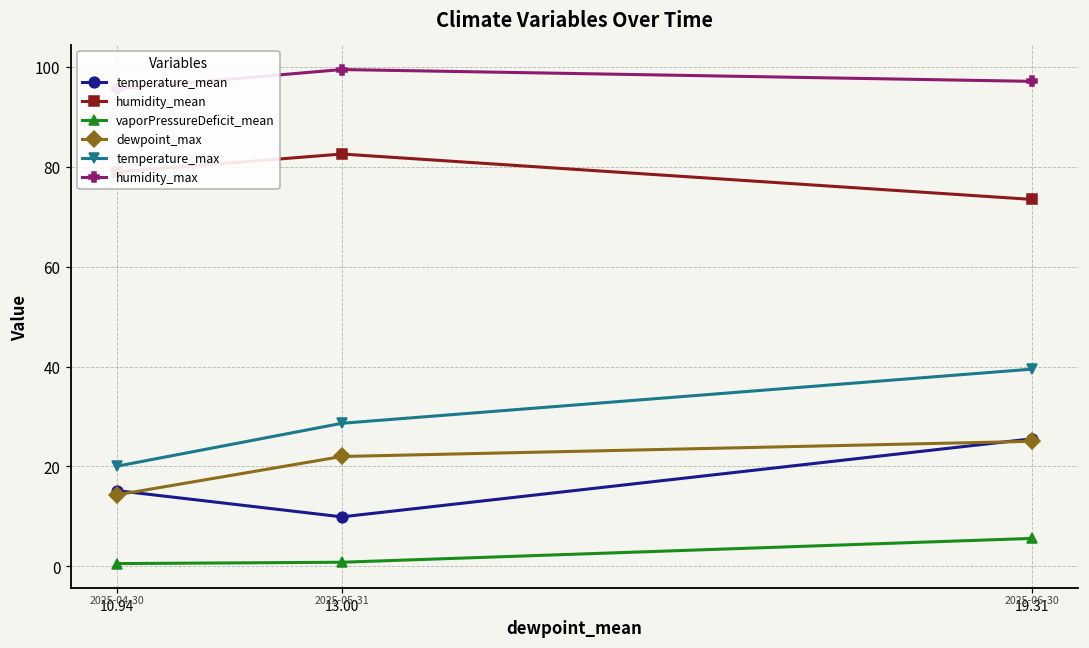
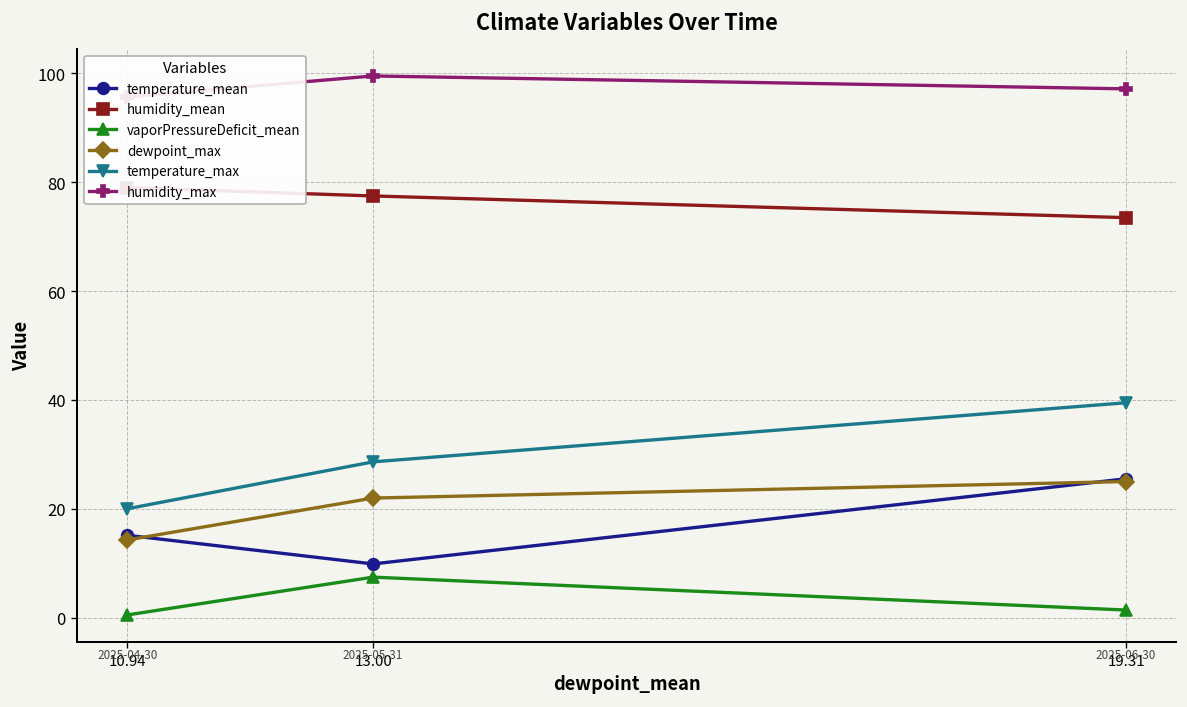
  {
    "temperature_mean": {
      "10.94": 15,
      "13.00": 10
    },
    "humidity_mean": {
-     "13.00": 83,
+     "13.00": 77,
      "19.31": 73
    },
    "vaporPressureDeficit_mean": {
      "10.94": 1,
-     "13.00": 1,
-     "19.31": 6
+     "13.00": 7,
+     "19.31": 1
    },
    "dewpoint_max": {
      "10.94": 14,
      "13.00": 22
    },
    "temperature_max": {
      "10.94": 20,
      "13.00": 29,
      "19.31": 39
    },
    "humidity_max": {
      "13.00": 99,
      "19.31": 97
    }
  }
